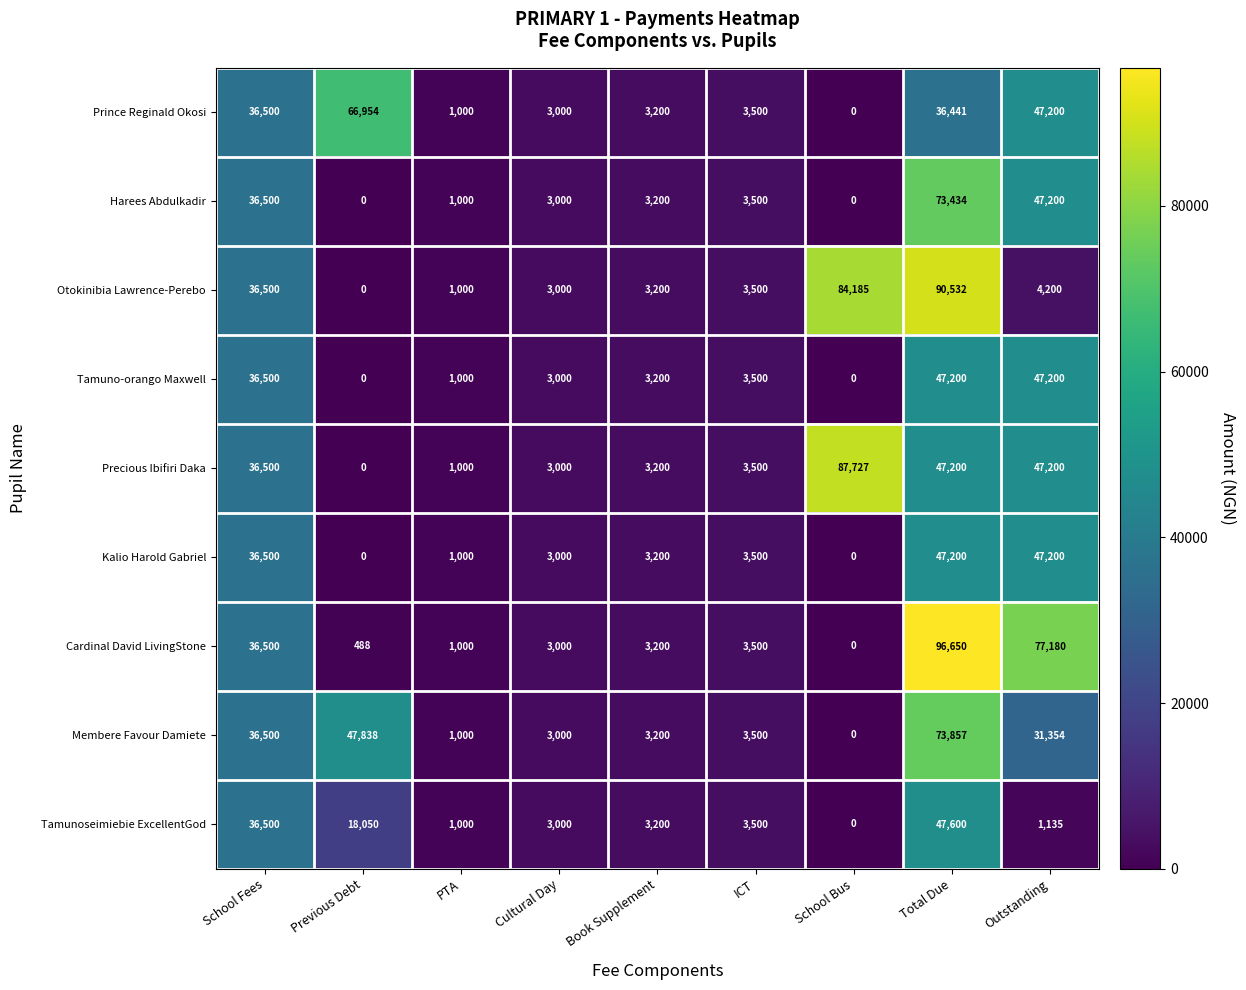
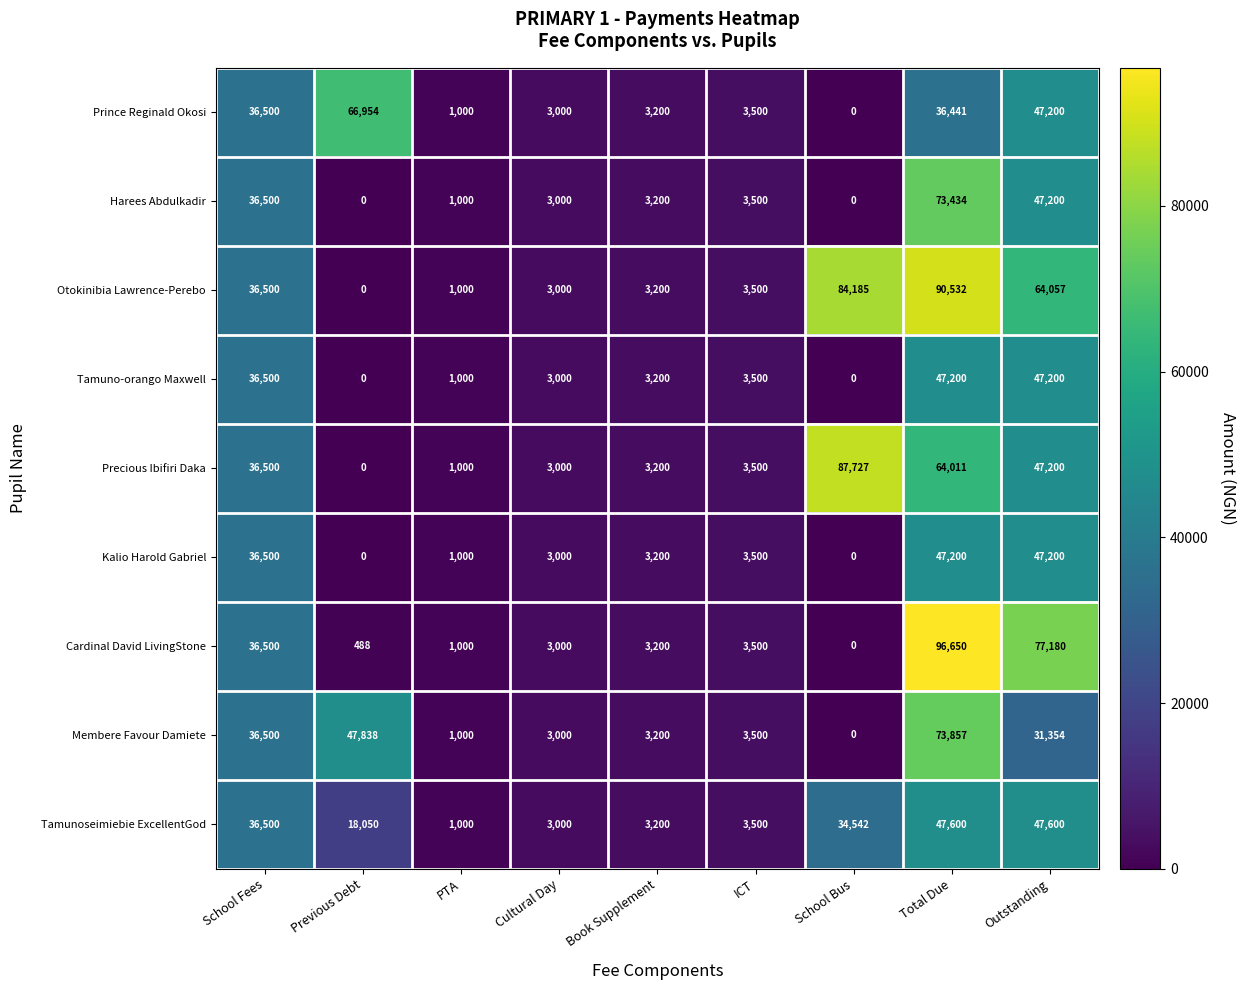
  {
    "Prince Reginald Okosi": {
      "School Fees": "36,500",
      "Previous Debt": "66,954",
      "PTA": "1,000",
      "Cultural Day": "3,000",
      "Book Supplement": "3,200",
      "ICT": "3,500",
      "School Bus": "0",
      "Total Due": "36,441",
      "Outstanding": "47,200"
    },
    "Harees Abdulkadir": {
      "School Fees": "36,500",
      "Previous Debt": "0",
      "PTA": "1,000",
      "Cultural Day": "3,000",
      "Book Supplement": "3,200",
      "ICT": "3,500",
      "School Bus": "0",
      "Total Due": "73,434",
      "Outstanding": "47,200"
    },
    "Otokinibia Lawrence-Perebo": {
      "School Fees": "36,500",
      "Previous Debt": "0",
      "PTA": "1,000",
      "Cultural Day": "3,000",
      "Book Supplement": "3,200",
      "ICT": "3,500",
      "School Bus": "84,185",
      "Total Due": "90,532",
-     "Outstanding": "4,200"
+     "Outstanding": "64,057"
    },
    "Tamuno-orango Maxwell": {
      "School Fees": "36,500",
      "Previous Debt": "0",
      "PTA": "1,000",
      "Cultural Day": "3,000",
      "Book Supplement": "3,200",
      "ICT": "3,500",
      "School Bus": "0",
      "Total Due": "47,200",
      "Outstanding": "47,200"
    },
    "Precious Ibifiri Daka": {
      "School Fees": "36,500",
      "Previous Debt": "0",
      "PTA": "1,000",
      "Cultural Day": "3,000",
      "Book Supplement": "3,200",
      "ICT": "3,500",
      "School Bus": "87,727",
-     "Total Due": "47,200",
+     "Total Due": "64,011",
      "Outstanding": "47,200"
    },
    "Kalio Harold Gabriel": {
      "School Fees": "36,500",
      "Previous Debt": "0",
      "PTA": "1,000",
      "Cultural Day": "3,000",
      "Book Supplement": "3,200",
      "ICT": "3,500",
      "School Bus": "0",
      "Total Due": "47,200",
      "Outstanding": "47,200"
    },
    "Cardinal David LivingStone": {
      "School Fees": "36,500",
      "Previous Debt": "488",
      "PTA": "1,000",
      "Cultural Day": "3,000",
      "Book Supplement": "3,200",
      "ICT": "3,500",
      "School Bus": "0",
      "Total Due": "96,650",
      "Outstanding": "77,180"
    },
    "Membere Favour Damiete": {
      "School Fees": "36,500",
      "Previous Debt": "47,838",
      "PTA": "1,000",
      "Cultural Day": "3,000",
      "Book Supplement": "3,200",
      "ICT": "3,500",
      "School Bus": "0",
      "Total Due": "73,857",
      "Outstanding": "31,354"
    },
    "Tamunoseimiebie ExcellentGod": {
      "School Fees": "36,500",
      "Previous Debt": "18,050",
      "PTA": "1,000",
      "Cultural Day": "3,000",
      "Book Supplement": "3,200",
      "ICT": "3,500",
-     "School Bus": "0",
+     "School Bus": "34,542",
      "Total Due": "47,600",
-     "Outstanding": "1,135"
+     "Outstanding": "47,600"
    }
  }
